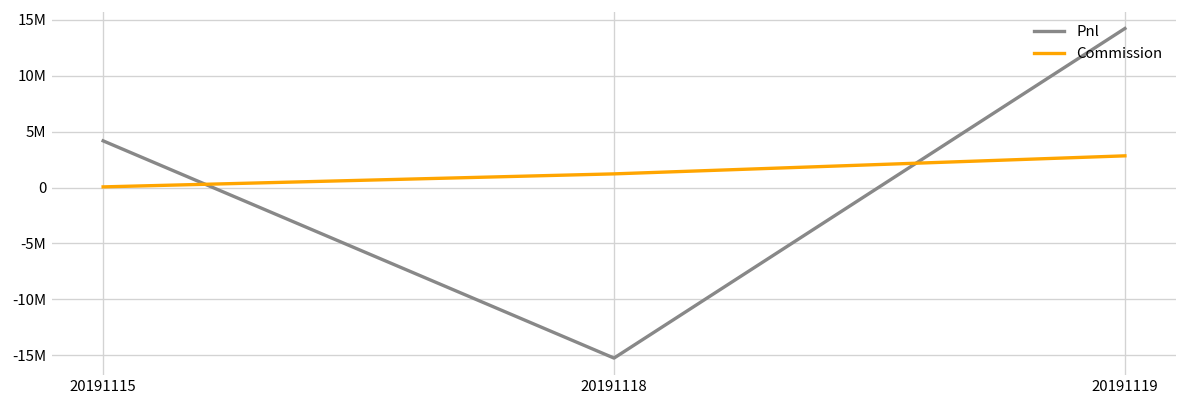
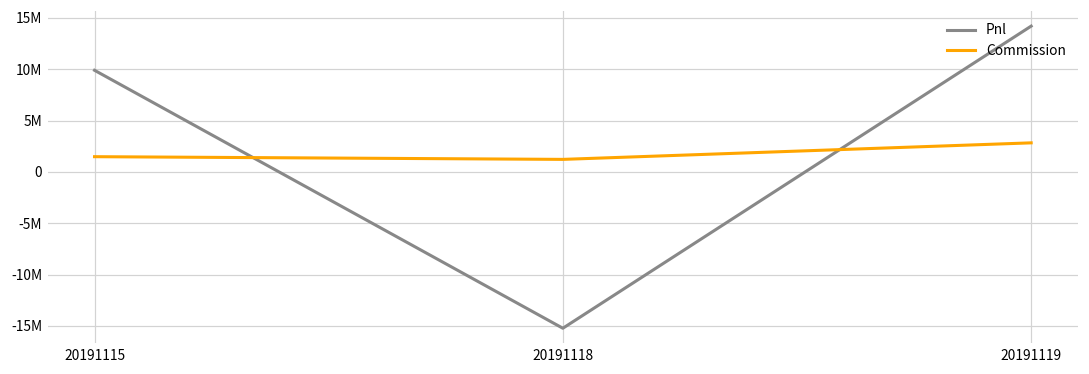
  {
    "Pnl": {
-     "20191115": 4000000,
+     "20191115": 10000000,
      "20191118": -15000000,
      "20191119": 14000000
    },
    "Commission": {
-     "20191115": 0,
+     "20191115": 1000000,
      "20191118": 1000000,
      "20191119": 3000000
    }
  }
